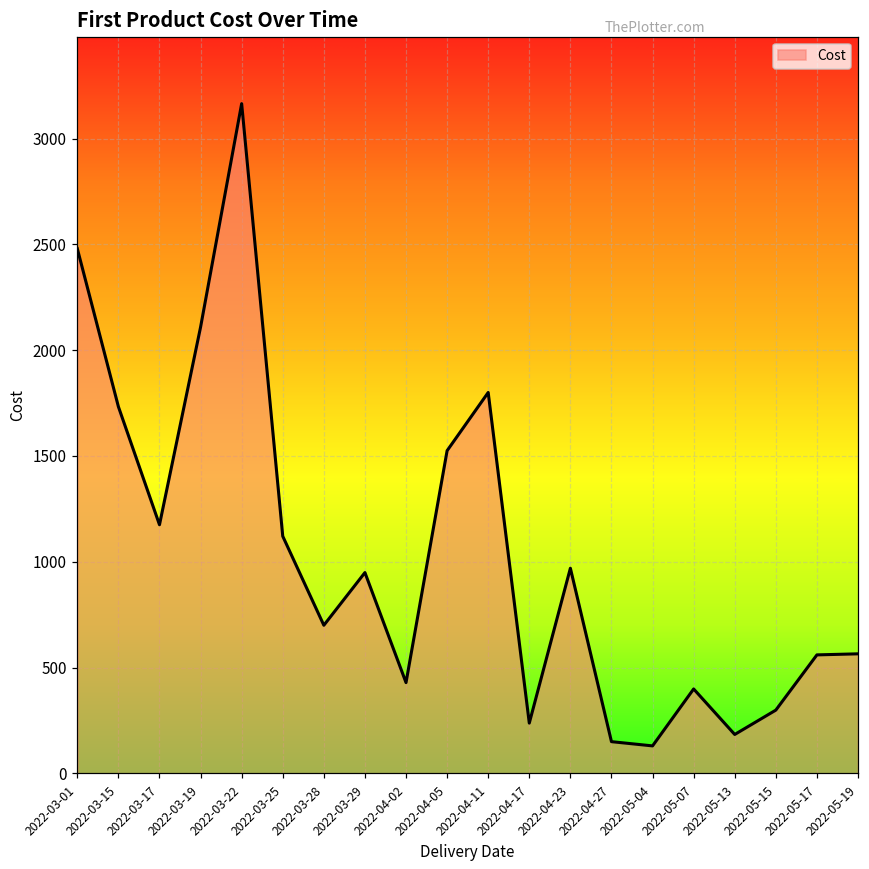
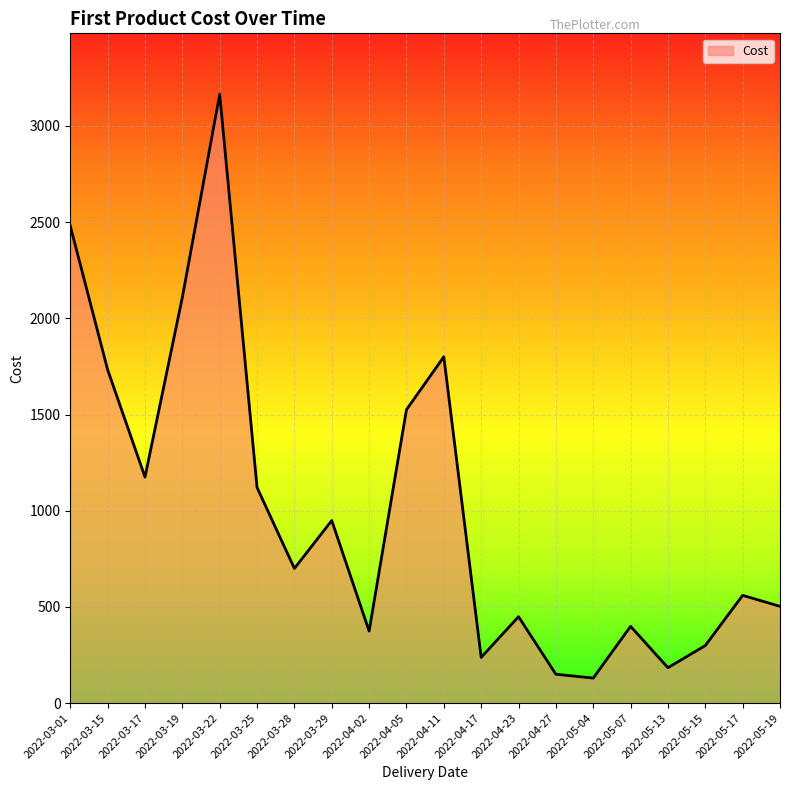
  {
    "2022-03-01": 2480,
    "2022-03-15": 1730,
    "2022-03-17": 1170,
    "2022-03-19": 2110,
    "2022-03-22": 3160,
    "2022-03-25": 1120,
    "2022-03-28": 700,
    "2022-03-29": 950,
-   "2022-04-02": 430,
+   "2022-04-02": 370,
    "2022-04-05": 1530,
    "2022-04-11": 1800,
    "2022-04-17": 240,
-   "2022-04-23": 970,
+   "2022-04-23": 450,
    "2022-04-27": 150,
    "2022-05-04": 130,
    "2022-05-07": 400,
    "2022-05-13": 180,
    "2022-05-15": 300,
    "2022-05-17": 560,
-   "2022-05-19": 570
+   "2022-05-19": 500
  }
